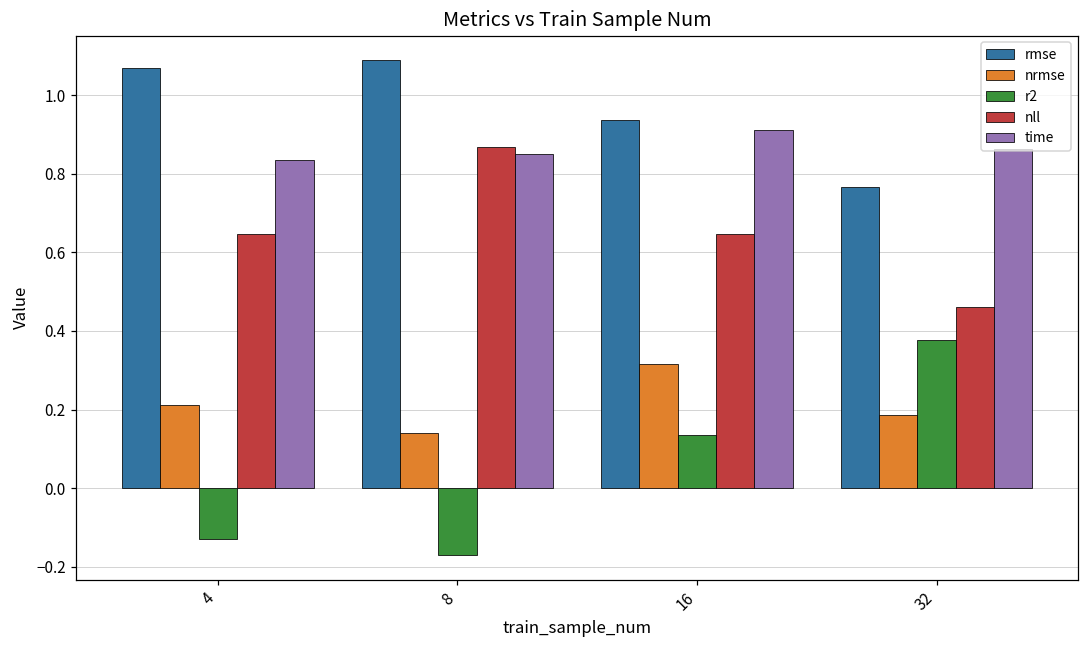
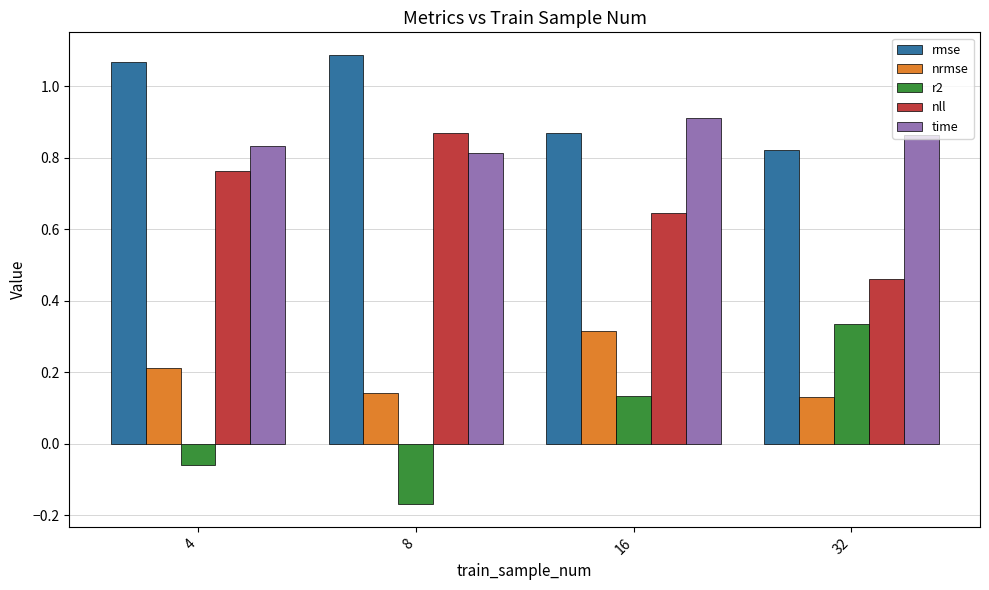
  {
    "rmse": {
      "4": 1.07,
      "8": 1.09,
-     "16": 0.94,
-     "32": 0.77
+     "16": 0.87,
+     "32": 0.82
    },
    "nrmse": {
      "4": 0.21,
      "8": 0.14,
      "16": 0.32,
-     "32": 0.19
+     "32": 0.13
    },
    "r2": {
-     "4": -0.13,
+     "4": -0.06,
      "8": -0.17,
      "16": 0.13,
-     "32": 0.38
+     "32": 0.33
    },
    "nll": {
-     "4": 0.65,
+     "4": 0.76,
      "8": 0.87,
      "16": 0.65,
      "32": 0.46
    },
    "time": {
      "4": 0.83,
-     "8": 0.85,
+     "8": 0.81,
      "16": 0.91
    }
  }
